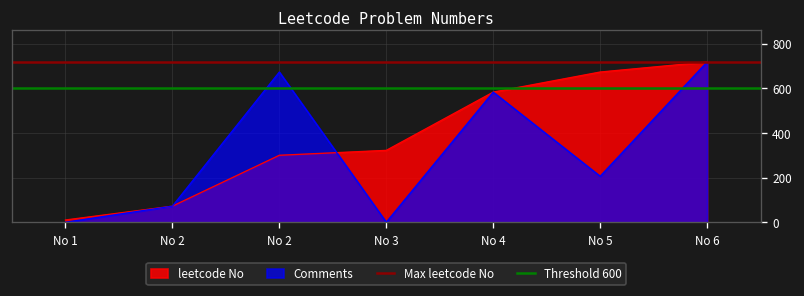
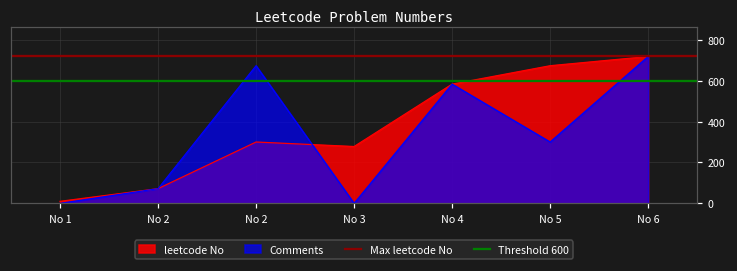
  {
    "leetcode No": {
-     "No 3": 320,
+     "No 3": 280,
      "No 5": 670
    },
    "Comments": {
      "No 3": 0,
-     "No 5": 210
+     "No 5": 300
    }
  }
